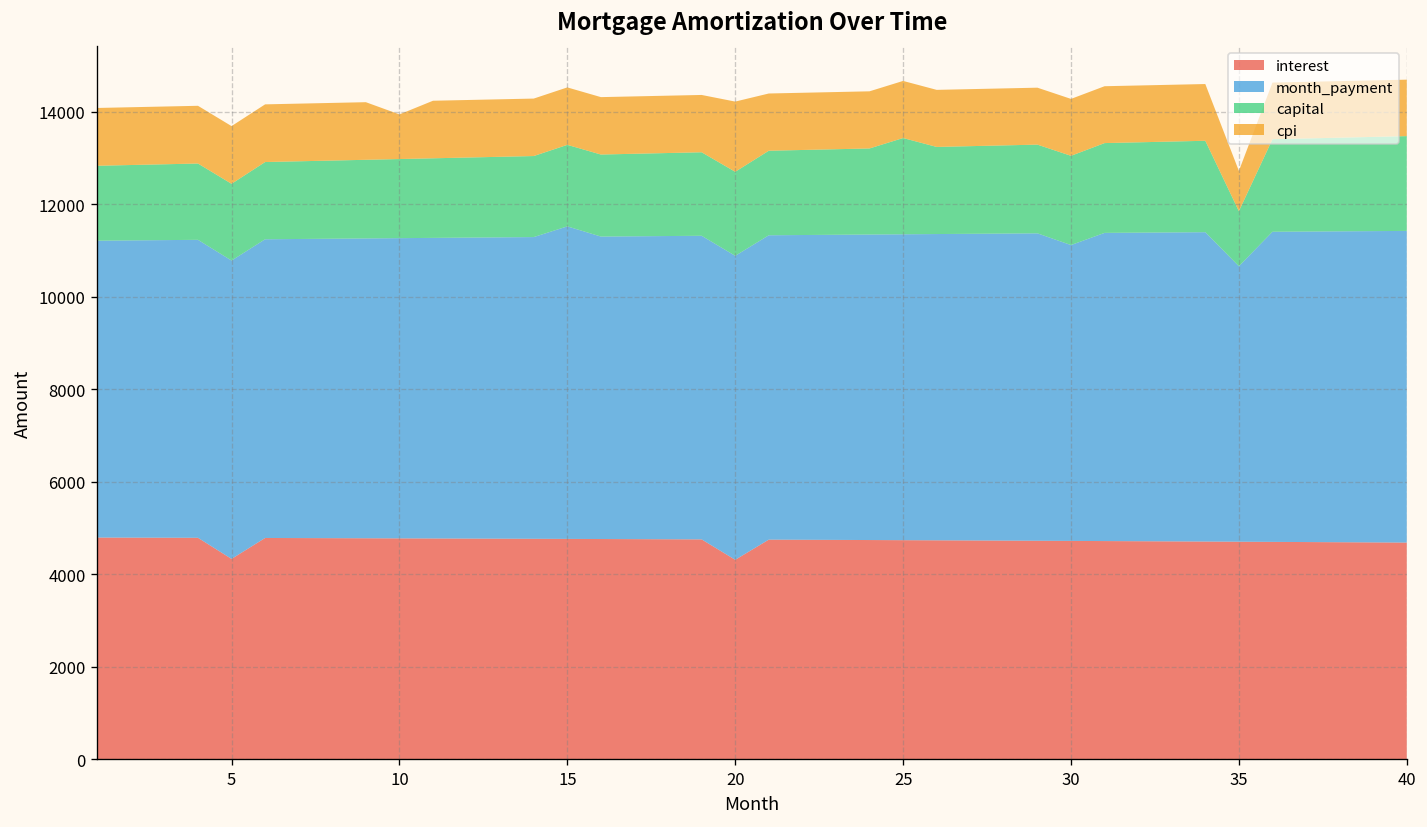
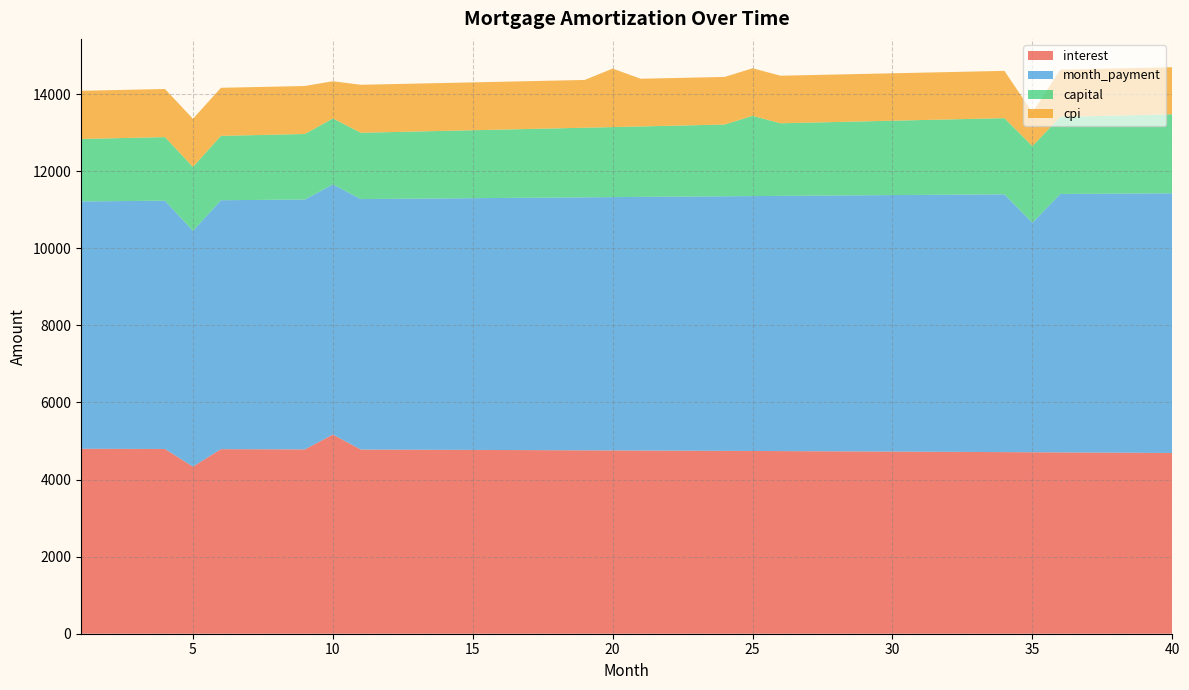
  {
    "interest": {
      "5": 4300,
-     "10": 4800,
+     "10": 5200,
      "15": 4800,
-     "20": 4300,
+     "20": 4800,
      "25": 4700,
      "30": 4700,
      "35": 4700,
      "40": 4700
    },
    "month_payment": {
-     "5": 6400,
+     "5": 6100,
      "10": 6500,
-     "15": 6800,
+     "15": 6500,
      "20": 6600,
      "25": 6600,
-     "30": 6400,
+     "30": 6700,
      "35": 6000,
      "40": 6700
    },
    "capital": {
      "5": 1700,
      "10": 1700,
      "15": 1800,
      "20": 1800,
      "25": 2100,
      "30": 1900,
-     "35": 1200,
+     "35": 2000,
      "40": 2000
    },
    "cpi": {
      "5": 1200,
      "10": 1000,
      "15": 1200,
      "20": 1500,
      "25": 1200,
      "30": 1200,
      "40": 1200
    }
  }
